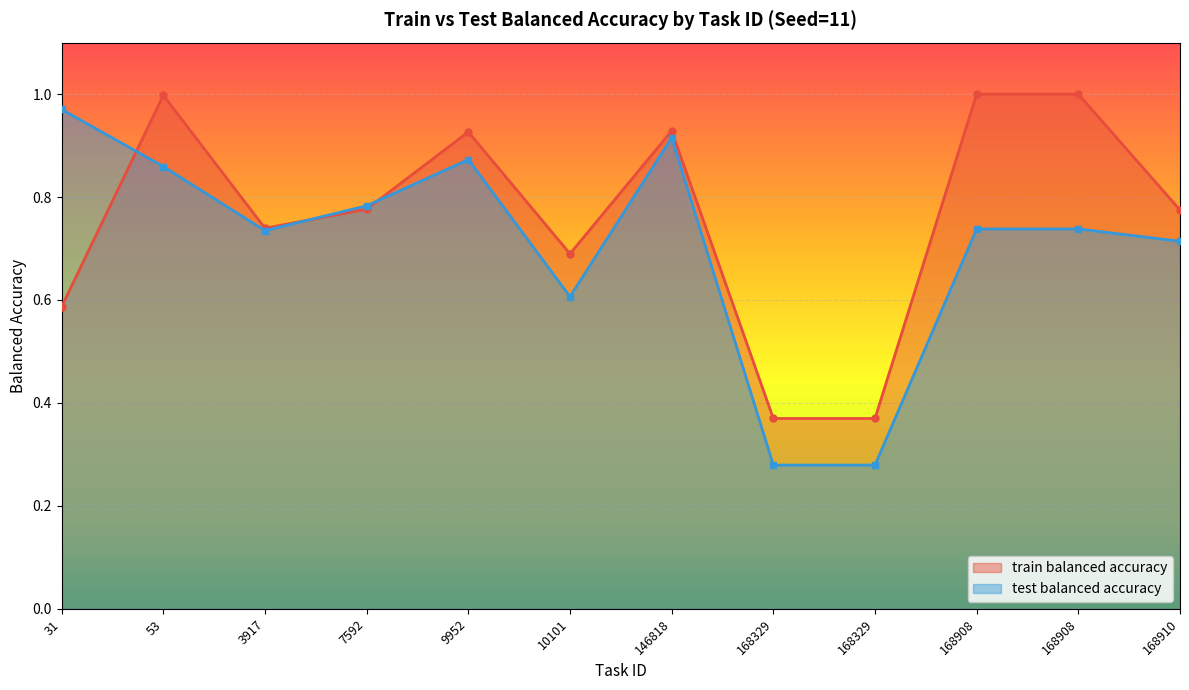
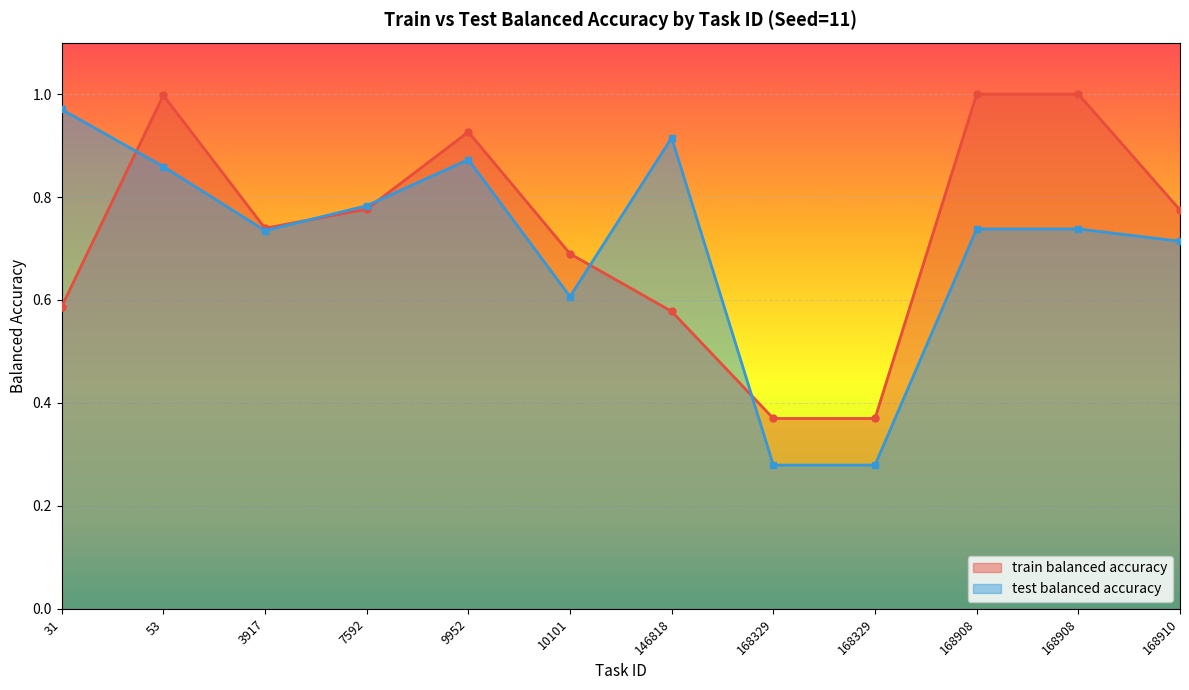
  {
    "train balanced accuracy": {
      "31": 0.59,
      "53": 1.00,
      "7592": 0.78,
      "9952": 0.93,
      "10101": 0.69,
-     "146818": 0.93,
+     "146818": 0.58,
      "168910": 0.77
    },
    "test balanced accuracy": {
      "31": 0.97,
      "53": 0.86,
      "7592": 0.78,
      "9952": 0.87,
      "10101": 0.61,
      "146818": 0.92,
      "168910": 0.71
    }
  }
